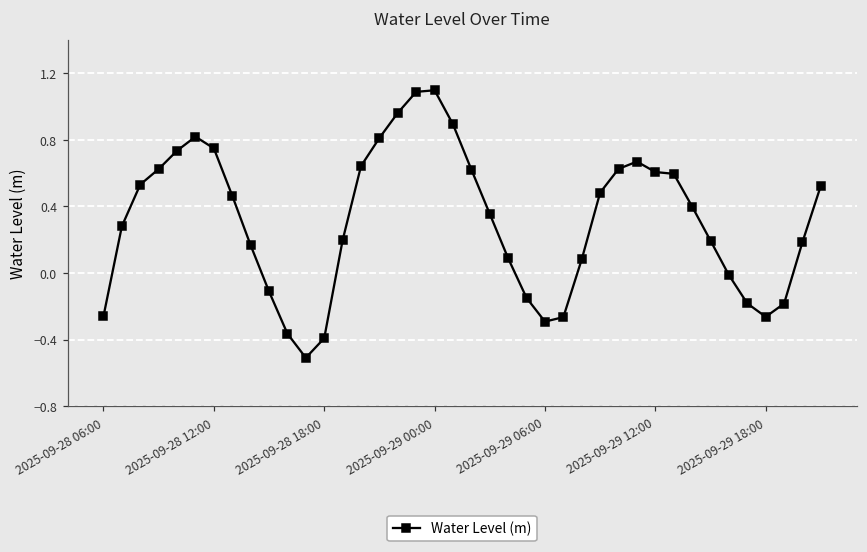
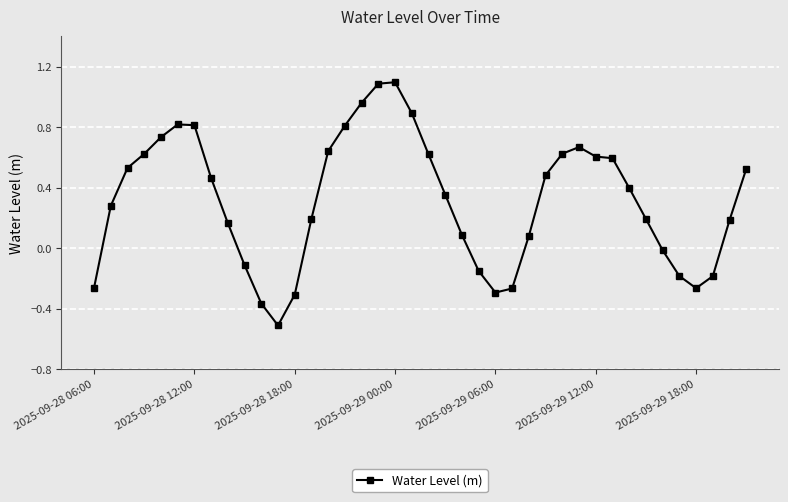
  {
    "2025-09-28 06:00": -0.26,
-   "2025-09-28 12:00": 0.75,
-   "2025-09-28 18:00": -0.39,
+   "2025-09-28 12:00": 0.81,
+   "2025-09-28 18:00": -0.31,
    "2025-09-29 00:00": 1.10,
    "2025-09-29 06:00": -0.29,
    "2025-09-29 12:00": 0.61,
    "2025-09-29 18:00": -0.26
  }
